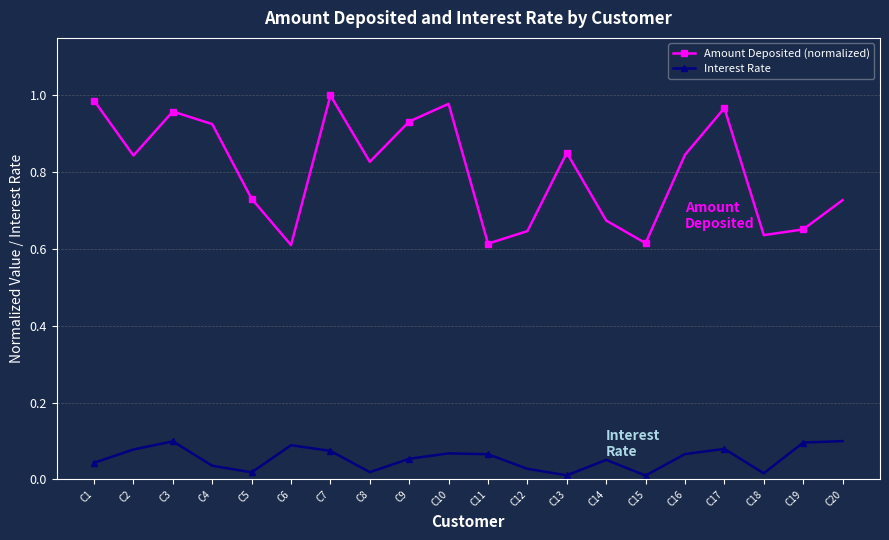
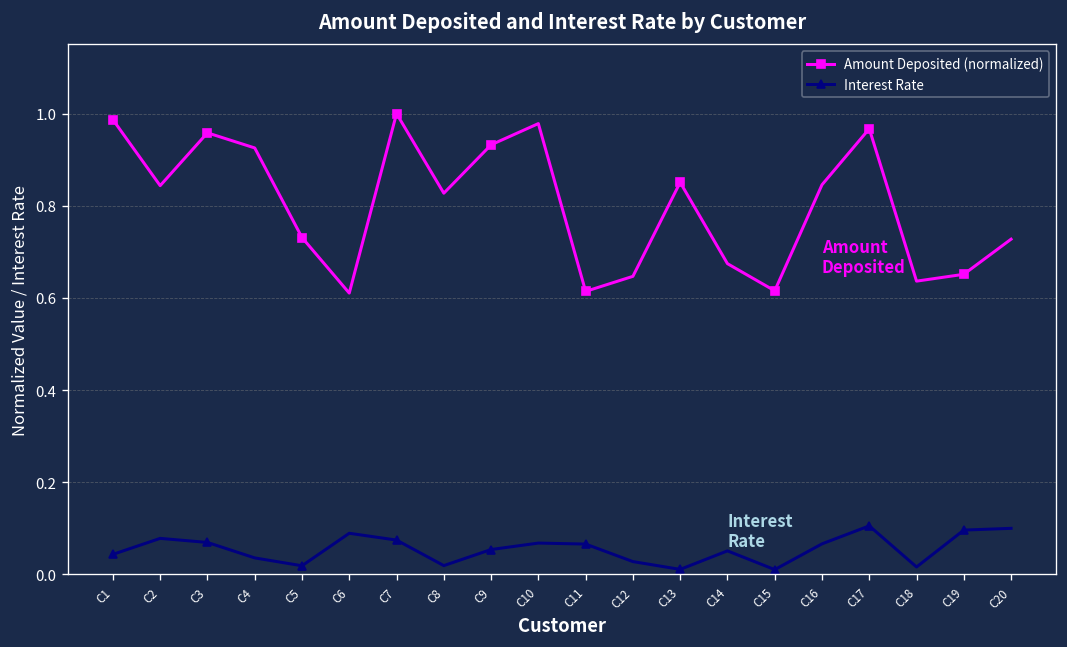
  {
    "Amount Deposited (normalized)": {
      "C1": 0.99,
      "C2": 0.84,
      "C3": 0.96,
      "C4": 0.93,
      "C5": 0.73,
      "C6": 0.61,
      "C7": 1.00,
      "C8": 0.83,
      "C9": 0.93,
      "C10": 0.98,
      "C11": 0.61,
      "C12": 0.65,
      "C13": 0.85,
      "C14": 0.67,
      "C15": 0.62,
      "C16": 0.85,
      "C17": 0.97,
      "C18": 0.64,
      "C19": 0.65,
      "C20": 0.73
    },
    "Interest Rate": {
      "C1": 0.04,
      "C2": 0.08,
-     "C3": 0.10,
+     "C3": 0.07,
      "C4": 0.04,
      "C5": 0.02,
      "C6": 0.09,
      "C7": 0.07,
      "C8": 0.02,
      "C9": 0.05,
      "C10": 0.07,
      "C11": 0.07,
      "C12": 0.03,
      "C13": 0.01,
      "C14": 0.05,
      "C15": 0.01,
      "C16": 0.07,
-     "C17": 0.08,
+     "C17": 0.11,
      "C18": 0.02,
      "C19": 0.10,
      "C20": 0.10
    }
  }
